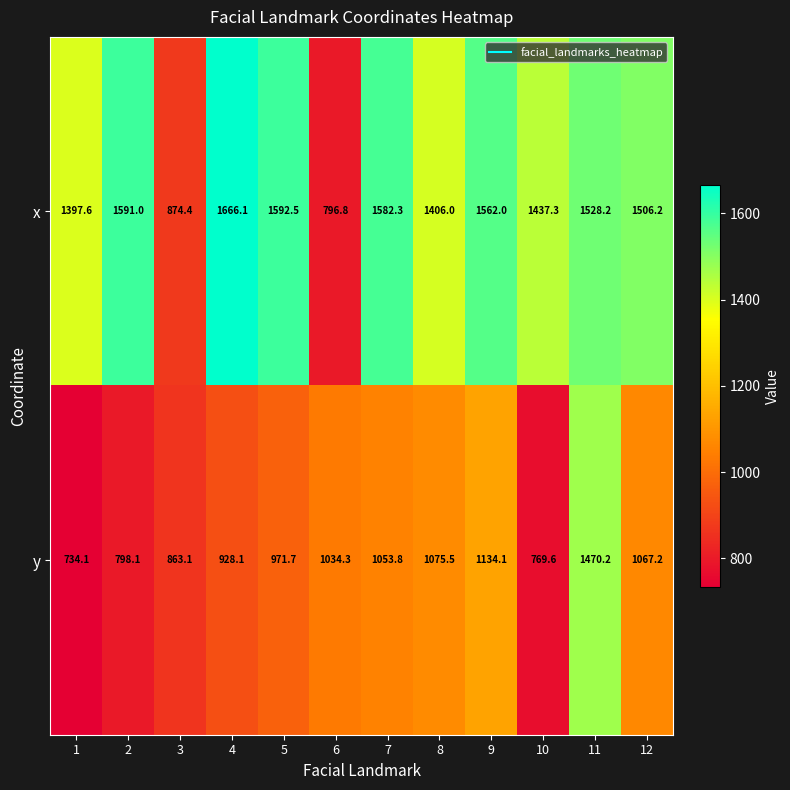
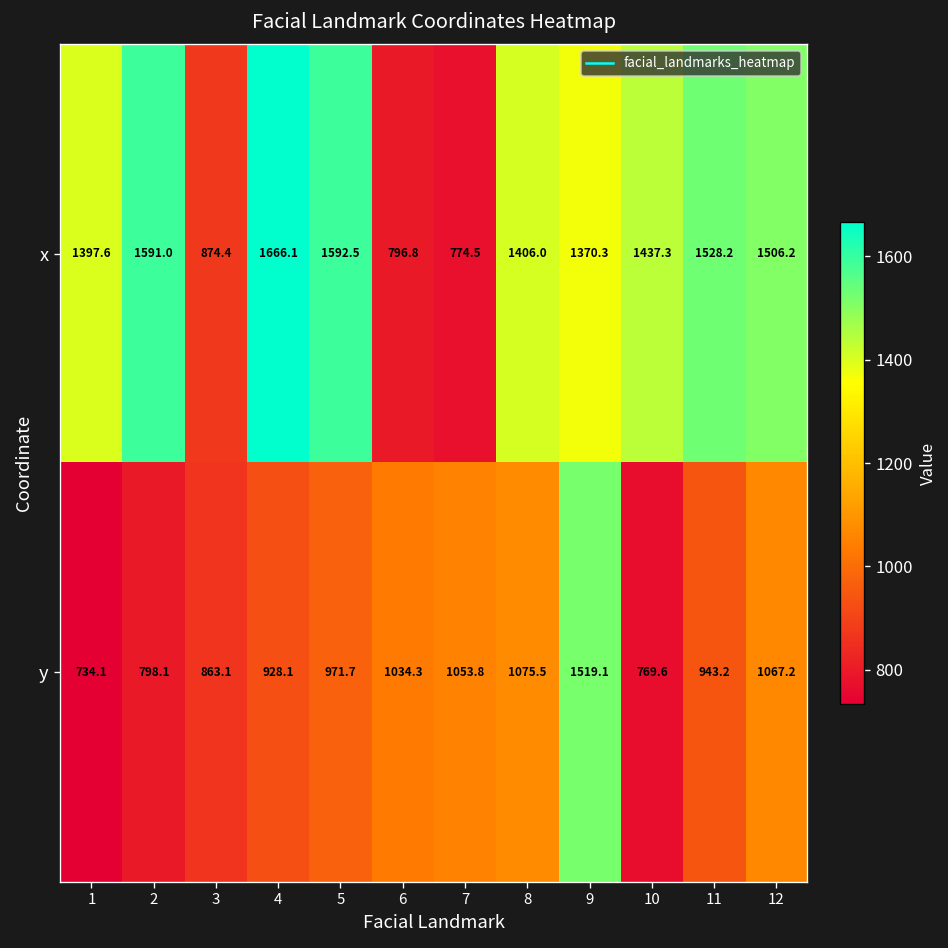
  {
    "x": {
      "1": 1397.6,
      "2": 1591.0,
      "3": 874.4,
      "4": 1666.1,
      "5": 1592.5,
      "6": 796.8,
-     "7": 1582.3,
+     "7": 774.5,
      "8": 1406.0,
-     "9": 1562.0,
+     "9": 1370.3,
      "10": 1437.3,
      "11": 1528.2,
      "12": 1506.2
    },
    "y": {
      "1": 734.1,
      "2": 798.1,
      "3": 863.1,
      "4": 928.1,
      "5": 971.7,
      "6": 1034.3,
      "7": 1053.8,
      "8": 1075.5,
-     "9": 1134.1,
+     "9": 1519.1,
      "10": 769.6,
-     "11": 1470.2,
+     "11": 943.2,
      "12": 1067.2
    }
  }
